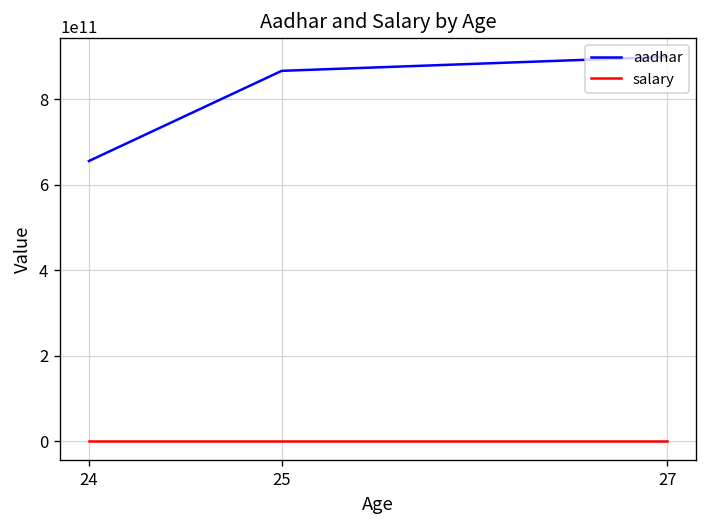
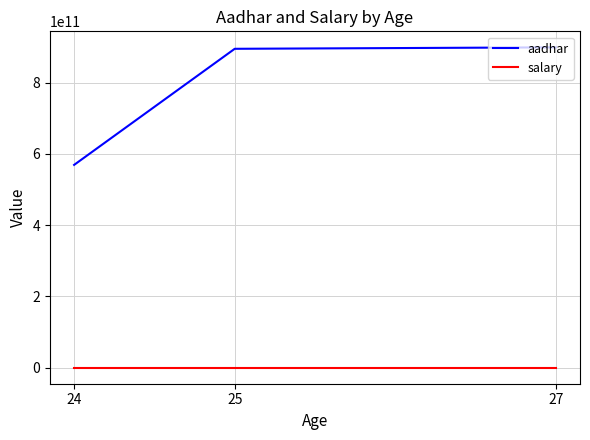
  {
    "aadhar": {
-     "24": 660000000000,
-     "25": 870000000000
+     "24": 570000000000,
+     "25": 890000000000
    },
    "salary": {
      "24": 0,
      "25": 0,
      "27": 0
    }
  }
